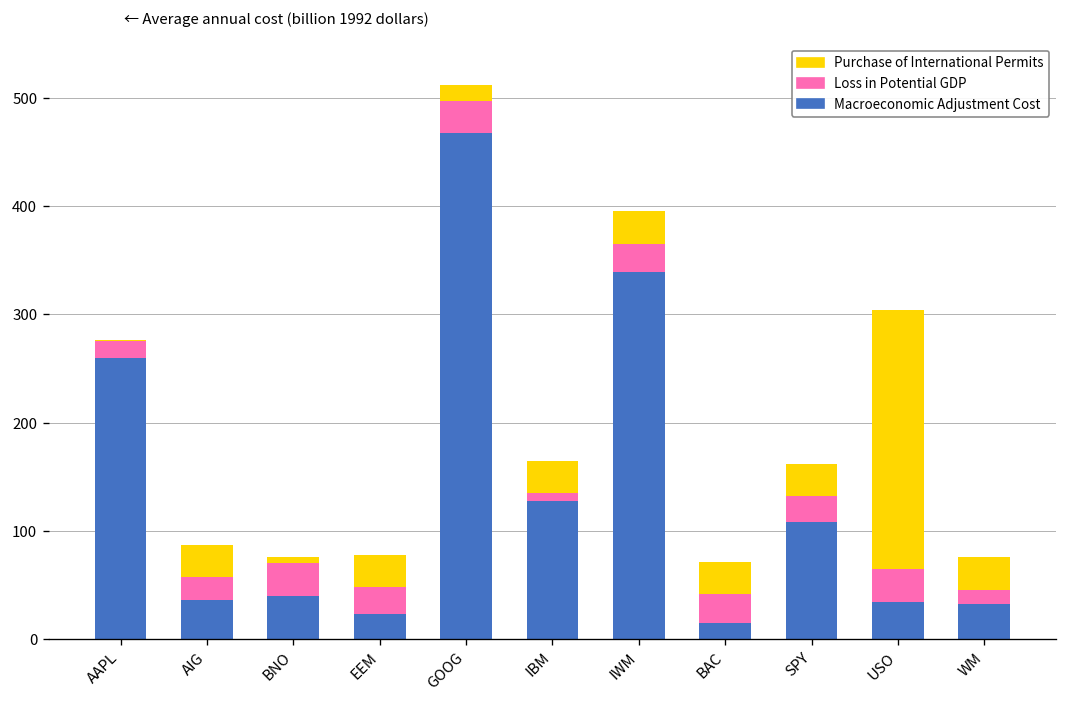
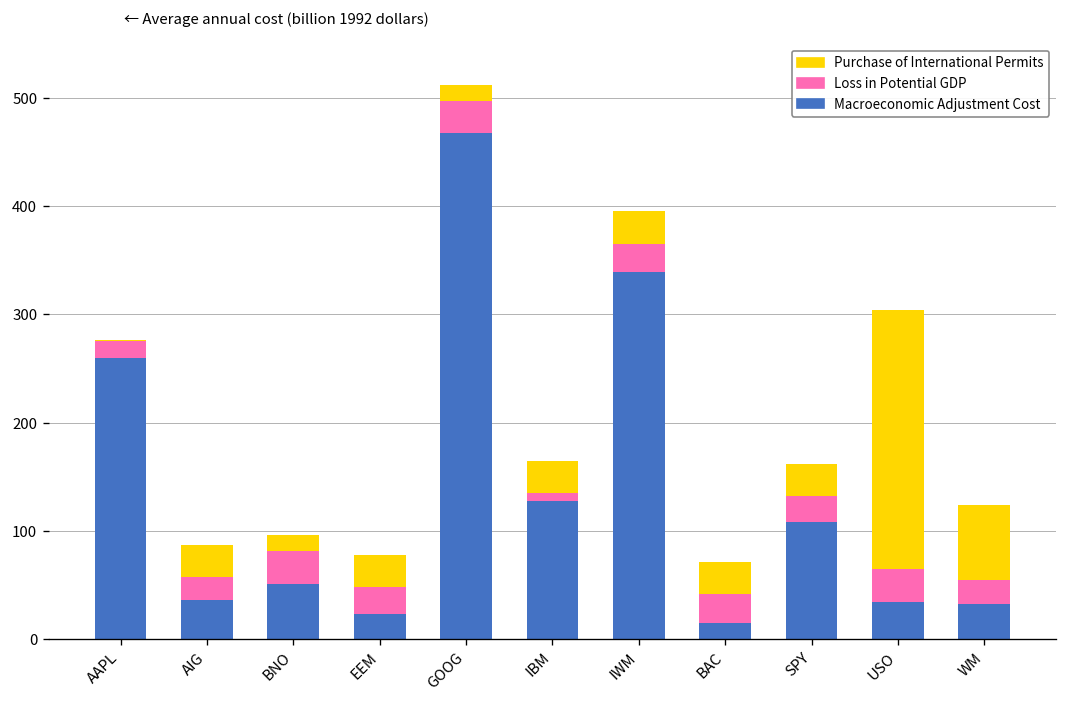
  {
    "Macroeconomic Adjustment Cost": {
      "AAPL": 260,
      "AIG": 40,
-     "BNO": 40,
+     "BNO": 50,
      "EEM": 20,
      "GOOG": 470,
      "IBM": 130,
      "IWM": 340,
      "BAC": 20,
      "SPY": 110,
      "USO": 30,
      "WM": 30
    },
    "Loss in Potential GDP": {
      "AAPL": 20,
      "AIG": 20,
      "BNO": 30,
      "EEM": 20,
      "GOOG": 30,
      "IBM": 10,
      "IWM": 30,
      "BAC": 30,
      "SPY": 20,
      "USO": 30,
-     "WM": 10
+     "WM": 20
    },
    "Purchase of International Permits": {
      "AIG": 30,
-     "BNO": 10,
+     "BNO": 20,
      "EEM": 30,
      "GOOG": 20,
      "IBM": 30,
      "IWM": 30,
      "BAC": 30,
      "SPY": 30,
      "USO": 240,
-     "WM": 30
+     "WM": 70
    }
  }
